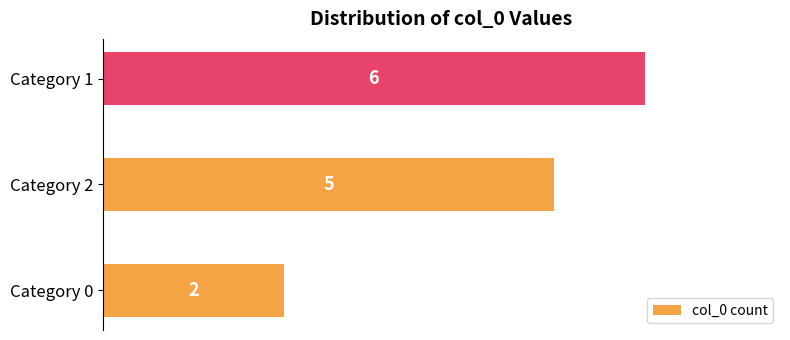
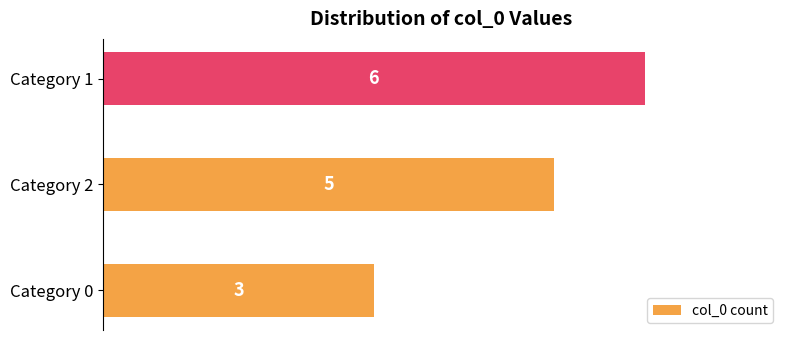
  {
    "Category 1": 6,
    "Category 2": 5,
-   "Category 0": 2
+   "Category 0": 3
  }
